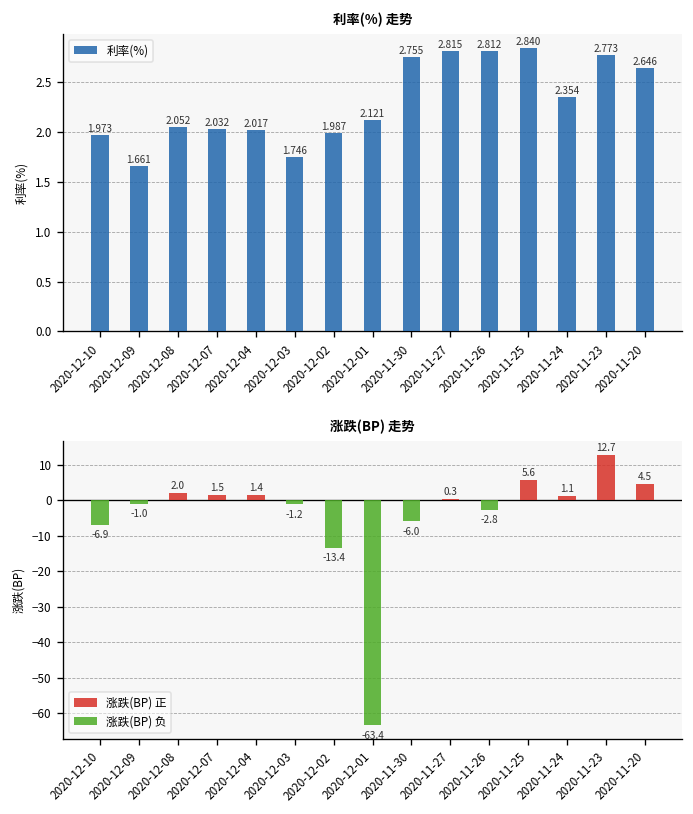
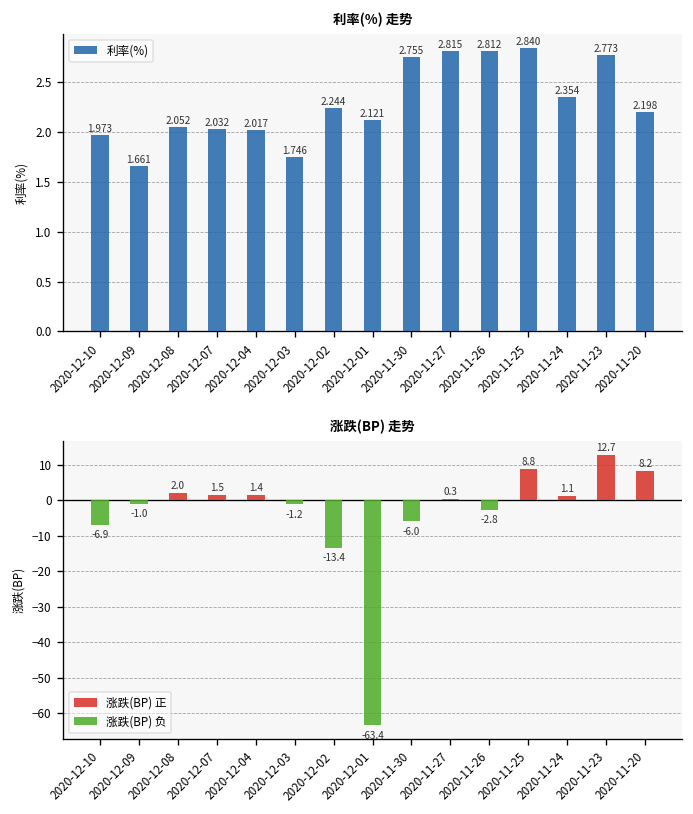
  {
    "利率(%) 走势": {
      "2020-12-10": 1.973,
      "2020-12-09": 1.661,
      "2020-12-08": 2.052,
      "2020-12-07": 2.032,
      "2020-12-04": 2.017,
      "2020-12-03": 1.746,
-     "2020-12-02": 1.987,
+     "2020-12-02": 2.244,
      "2020-12-01": 2.121,
      "2020-11-30": 2.755,
      "2020-11-27": 2.815,
      "2020-11-26": 2.812,
      "2020-11-25": 2.840,
      "2020-11-24": 2.354,
      "2020-11-23": 2.773,
-     "2020-11-20": 2.646
+     "2020-11-20": 2.198
    },
    "涨跌(BP) 走势": {
      "涨跌(BP) 正": {
        "2020-12-08": 2.0,
        "2020-12-07": 1.5,
        "2020-12-04": 1.4,
        "2020-11-27": 0.3,
-       "2020-11-25": 5.6,
+       "2020-11-25": 8.8,
        "2020-11-24": 1.1,
        "2020-11-23": 12.7,
-       "2020-11-20": 4.5
+       "2020-11-20": 8.2
      },
      "涨跌(BP) 负": {
        "2020-12-10": -6.9,
        "2020-12-09": -1.0,
        "2020-12-03": -1.2,
        "2020-12-02": -13.4,
        "2020-12-01": -63.4,
        "2020-11-30": -6.0,
        "2020-11-26": -2.8
      }
    }
  }
